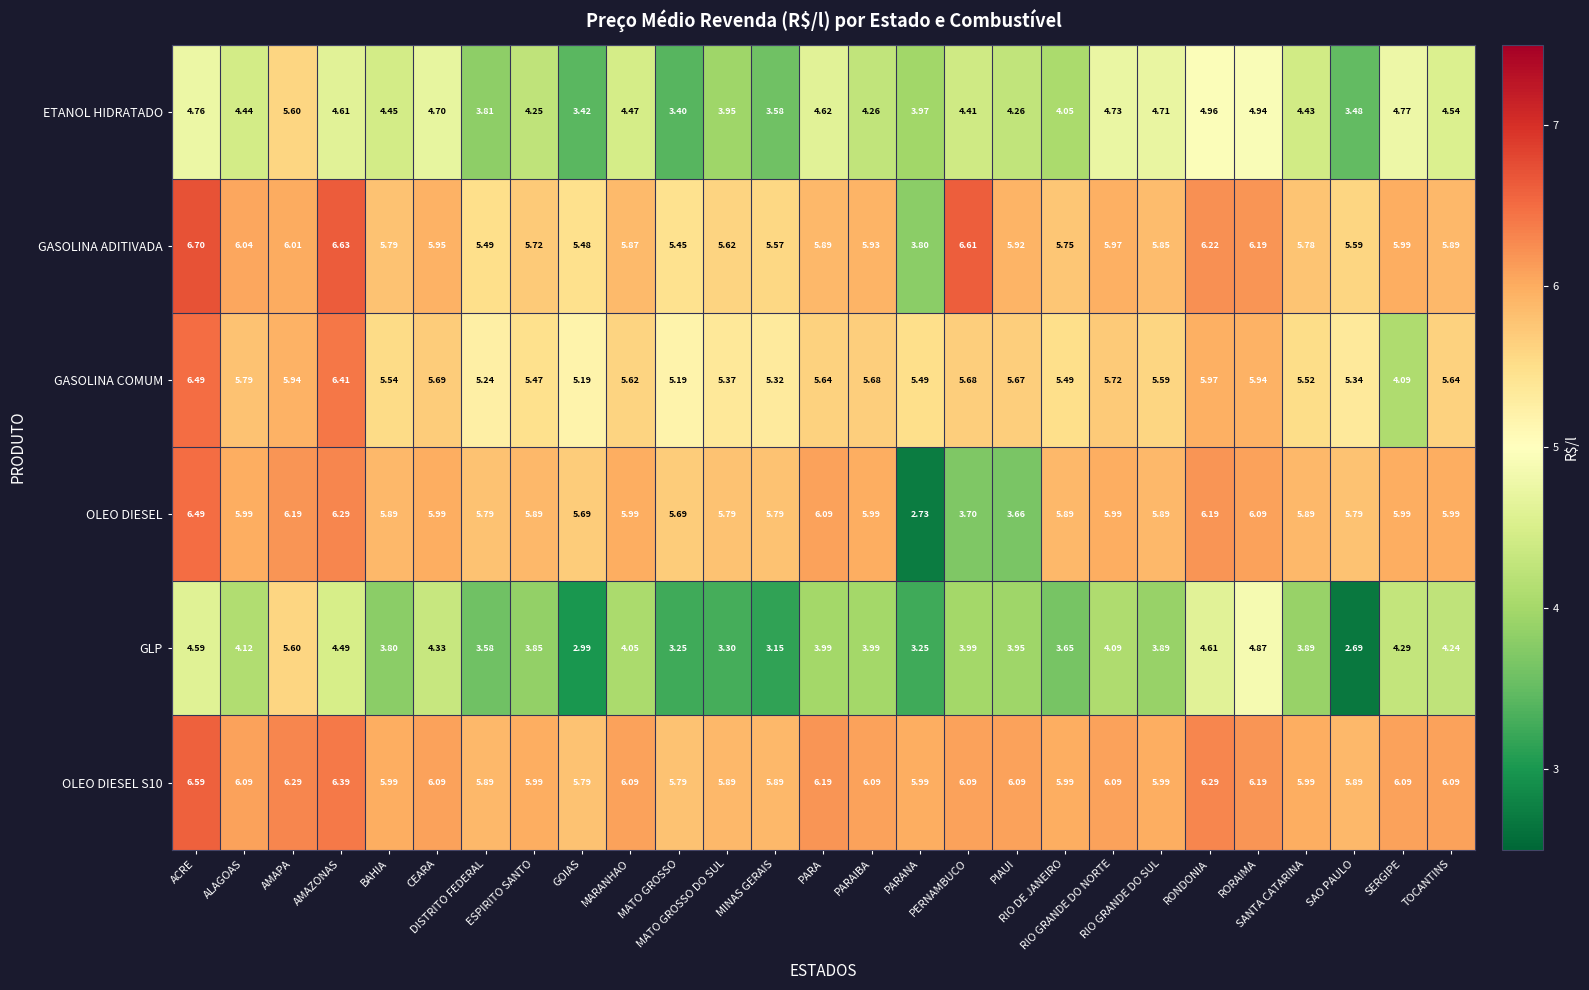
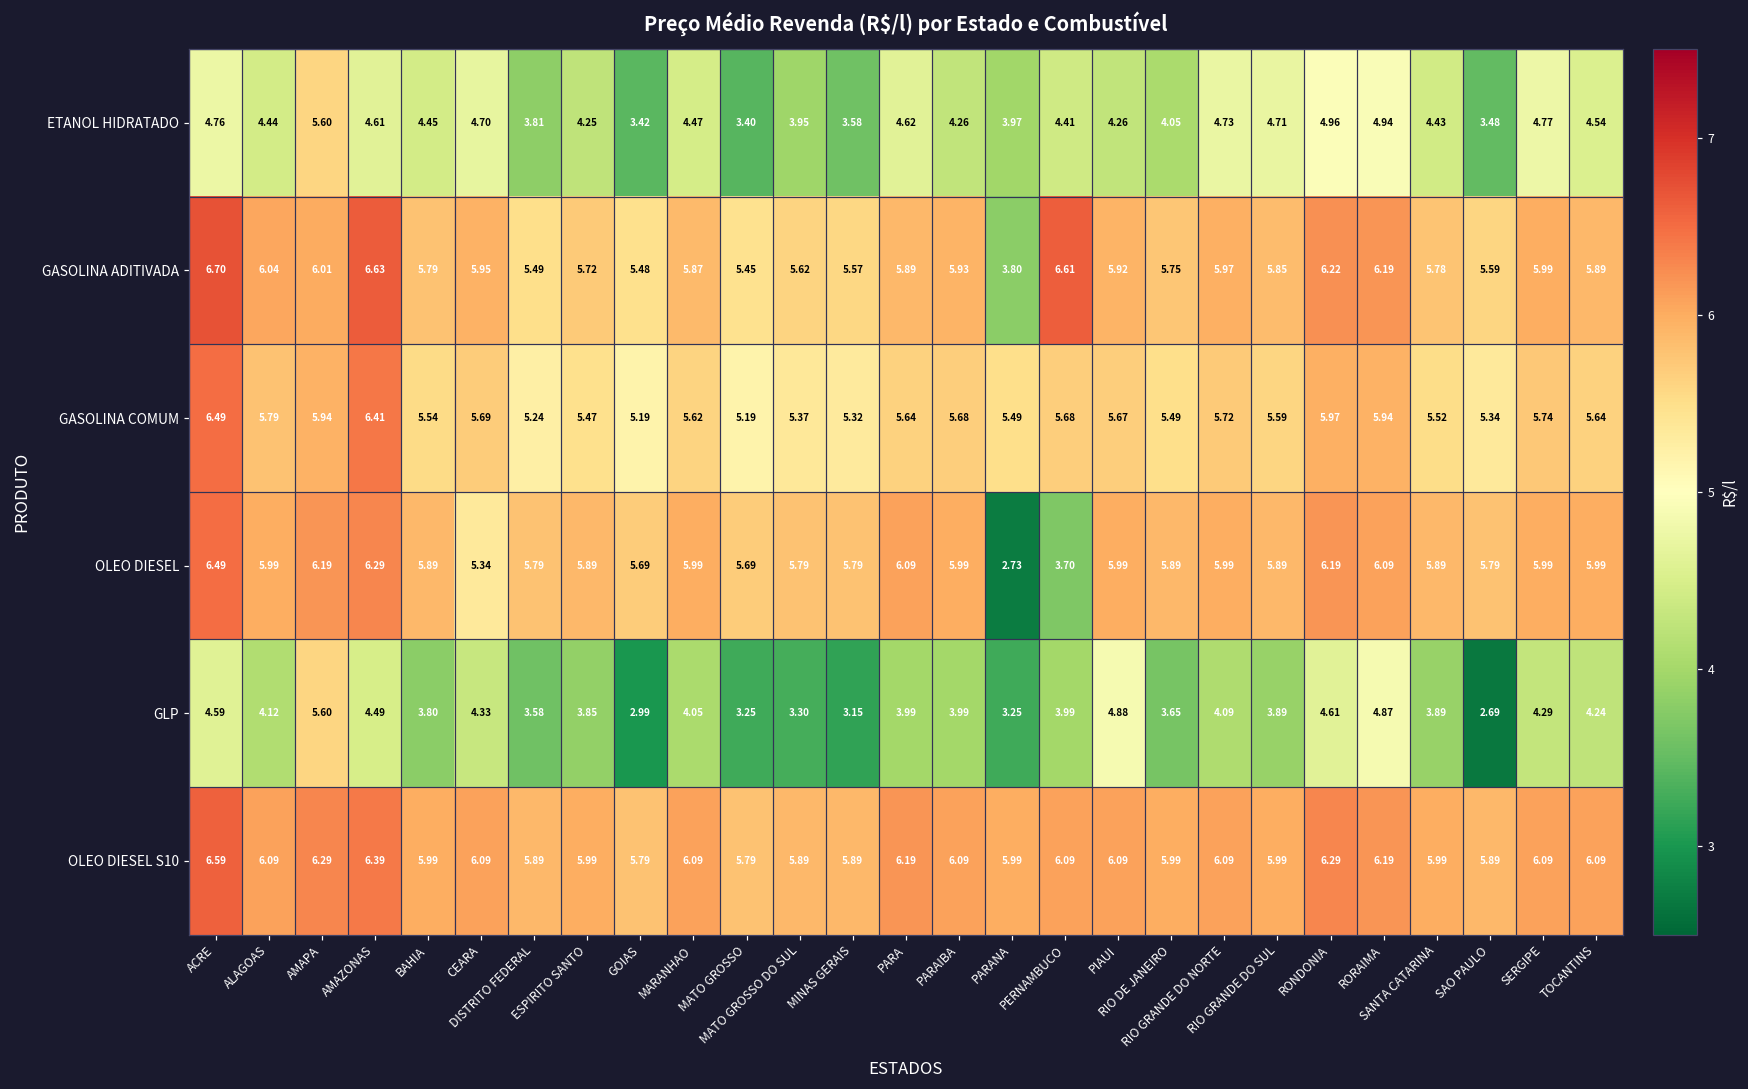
  {
    "ETANOL HIDRATADO": {
      "ACRE": 4.76,
      "ALAGOAS": 4.44,
      "AMAPA": 5.60,
      "AMAZONAS": 4.61,
      "BAHIA": 4.45,
      "CEARA": 4.70,
      "DISTRITO FEDERAL": 3.81,
      "ESPIRITO SANTO": 4.25,
      "GOIAS": 3.42,
      "MARANHAO": 4.47,
      "MATO GROSSO": 3.40,
      "MATO GROSSO DO SUL": 3.95,
      "MINAS GERAIS": 3.58,
      "PARA": 4.62,
      "PARAIBA": 4.26,
      "PARANA": 3.97,
      "PERNAMBUCO": 4.41,
      "PIAUI": 4.26,
      "RIO DE JANEIRO": 4.05,
      "RIO GRANDE DO NORTE": 4.73,
      "RIO GRANDE DO SUL": 4.71,
      "RONDONIA": 4.96,
      "RORAIMA": 4.94,
      "SANTA CATARINA": 4.43,
      "SAO PAULO": 3.48,
      "SERGIPE": 4.77,
      "TOCANTINS": 4.54
    },
    "GASOLINA ADITIVADA": {
      "ACRE": 6.70,
      "ALAGOAS": 6.04,
      "AMAPA": 6.01,
      "AMAZONAS": 6.63,
      "BAHIA": 5.79,
      "CEARA": 5.95,
      "DISTRITO FEDERAL": 5.49,
      "ESPIRITO SANTO": 5.72,
      "GOIAS": 5.48,
      "MARANHAO": 5.87,
      "MATO GROSSO": 5.45,
      "MATO GROSSO DO SUL": 5.62,
      "MINAS GERAIS": 5.57,
      "PARA": 5.89,
      "PARAIBA": 5.93,
      "PARANA": 3.80,
      "PERNAMBUCO": 6.61,
      "PIAUI": 5.92,
      "RIO DE JANEIRO": 5.75,
      "RIO GRANDE DO NORTE": 5.97,
      "RIO GRANDE DO SUL": 5.85,
      "RONDONIA": 6.22,
      "RORAIMA": 6.19,
      "SANTA CATARINA": 5.78,
      "SAO PAULO": 5.59,
      "SERGIPE": 5.99,
      "TOCANTINS": 5.89
    },
    "GASOLINA COMUM": {
      "ACRE": 6.49,
      "ALAGOAS": 5.79,
      "AMAPA": 5.94,
      "AMAZONAS": 6.41,
      "BAHIA": 5.54,
      "CEARA": 5.69,
      "DISTRITO FEDERAL": 5.24,
      "ESPIRITO SANTO": 5.47,
      "GOIAS": 5.19,
      "MARANHAO": 5.62,
      "MATO GROSSO": 5.19,
      "MATO GROSSO DO SUL": 5.37,
      "MINAS GERAIS": 5.32,
      "PARA": 5.64,
      "PARAIBA": 5.68,
      "PARANA": 5.49,
      "PERNAMBUCO": 5.68,
      "PIAUI": 5.67,
      "RIO DE JANEIRO": 5.49,
      "RIO GRANDE DO NORTE": 5.72,
      "RIO GRANDE DO SUL": 5.59,
      "RONDONIA": 5.97,
      "RORAIMA": 5.94,
      "SANTA CATARINA": 5.52,
      "SAO PAULO": 5.34,
-     "SERGIPE": 4.09,
+     "SERGIPE": 5.74,
      "TOCANTINS": 5.64
    },
    "OLEO DIESEL": {
      "ACRE": 6.49,
      "ALAGOAS": 5.99,
      "AMAPA": 6.19,
      "AMAZONAS": 6.29,
      "BAHIA": 5.89,
-     "CEARA": 5.99,
+     "CEARA": 5.34,
      "DISTRITO FEDERAL": 5.79,
      "ESPIRITO SANTO": 5.89,
      "GOIAS": 5.69,
      "MARANHAO": 5.99,
      "MATO GROSSO": 5.69,
      "MATO GROSSO DO SUL": 5.79,
      "MINAS GERAIS": 5.79,
      "PARA": 6.09,
      "PARAIBA": 5.99,
      "PARANA": 2.73,
      "PERNAMBUCO": 3.70,
-     "PIAUI": 3.66,
+     "PIAUI": 5.99,
      "RIO DE JANEIRO": 5.89,
      "RIO GRANDE DO NORTE": 5.99,
      "RIO GRANDE DO SUL": 5.89,
      "RONDONIA": 6.19,
      "RORAIMA": 6.09,
      "SANTA CATARINA": 5.89,
      "SAO PAULO": 5.79,
      "SERGIPE": 5.99,
      "TOCANTINS": 5.99
    },
    "GLP": {
      "ACRE": 4.59,
      "ALAGOAS": 4.12,
      "AMAPA": 5.60,
      "AMAZONAS": 4.49,
      "BAHIA": 3.80,
      "CEARA": 4.33,
      "DISTRITO FEDERAL": 3.58,
      "ESPIRITO SANTO": 3.85,
      "GOIAS": 2.99,
      "MARANHAO": 4.05,
      "MATO GROSSO": 3.25,
      "MATO GROSSO DO SUL": 3.30,
      "MINAS GERAIS": 3.15,
      "PARA": 3.99,
      "PARAIBA": 3.99,
      "PARANA": 3.25,
      "PERNAMBUCO": 3.99,
-     "PIAUI": 3.95,
+     "PIAUI": 4.88,
      "RIO DE JANEIRO": 3.65,
      "RIO GRANDE DO NORTE": 4.09,
      "RIO GRANDE DO SUL": 3.89,
      "RONDONIA": 4.61,
      "RORAIMA": 4.87,
      "SANTA CATARINA": 3.89,
      "SAO PAULO": 2.69,
      "SERGIPE": 4.29,
      "TOCANTINS": 4.24
    },
    "OLEO DIESEL S10": {
      "ACRE": 6.59,
      "ALAGOAS": 6.09,
      "AMAPA": 6.29,
      "AMAZONAS": 6.39,
      "BAHIA": 5.99,
      "CEARA": 6.09,
      "DISTRITO FEDERAL": 5.89,
      "ESPIRITO SANTO": 5.99,
      "GOIAS": 5.79,
      "MARANHAO": 6.09,
      "MATO GROSSO": 5.79,
      "MATO GROSSO DO SUL": 5.89,
      "MINAS GERAIS": 5.89,
      "PARA": 6.19,
      "PARAIBA": 6.09,
      "PARANA": 5.99,
      "PERNAMBUCO": 6.09,
      "PIAUI": 6.09,
      "RIO DE JANEIRO": 5.99,
      "RIO GRANDE DO NORTE": 6.09,
      "RIO GRANDE DO SUL": 5.99,
      "RONDONIA": 6.29,
      "RORAIMA": 6.19,
      "SANTA CATARINA": 5.99,
      "SAO PAULO": 5.89,
      "SERGIPE": 6.09,
      "TOCANTINS": 6.09
    }
  }
